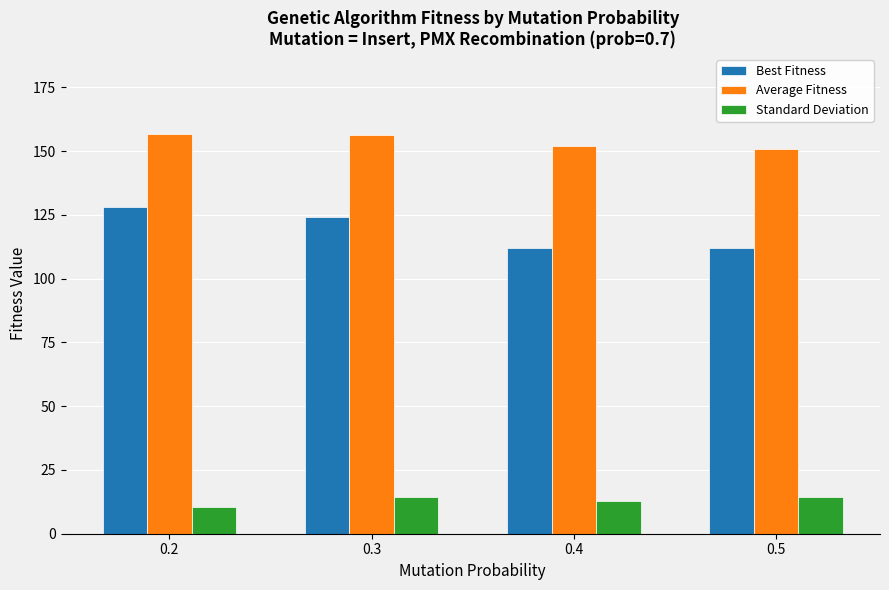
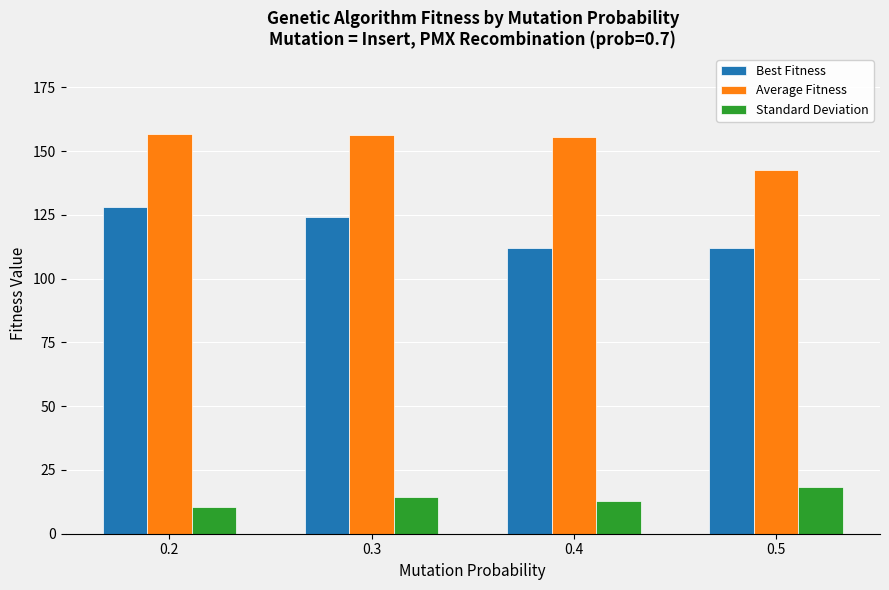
  {
    "Best Fitness": {
      "0.2": 128,
      "0.3": 124,
      "0.4": 112,
      "0.5": 112
    },
    "Average Fitness": {
      "0.2": 157,
      "0.3": 156,
-     "0.4": 152,
-     "0.5": 151
+     "0.4": 155,
+     "0.5": 142
    },
    "Standard Deviation": {
      "0.2": 10,
      "0.3": 14,
      "0.4": 13,
-     "0.5": 14
+     "0.5": 18
    }
  }
